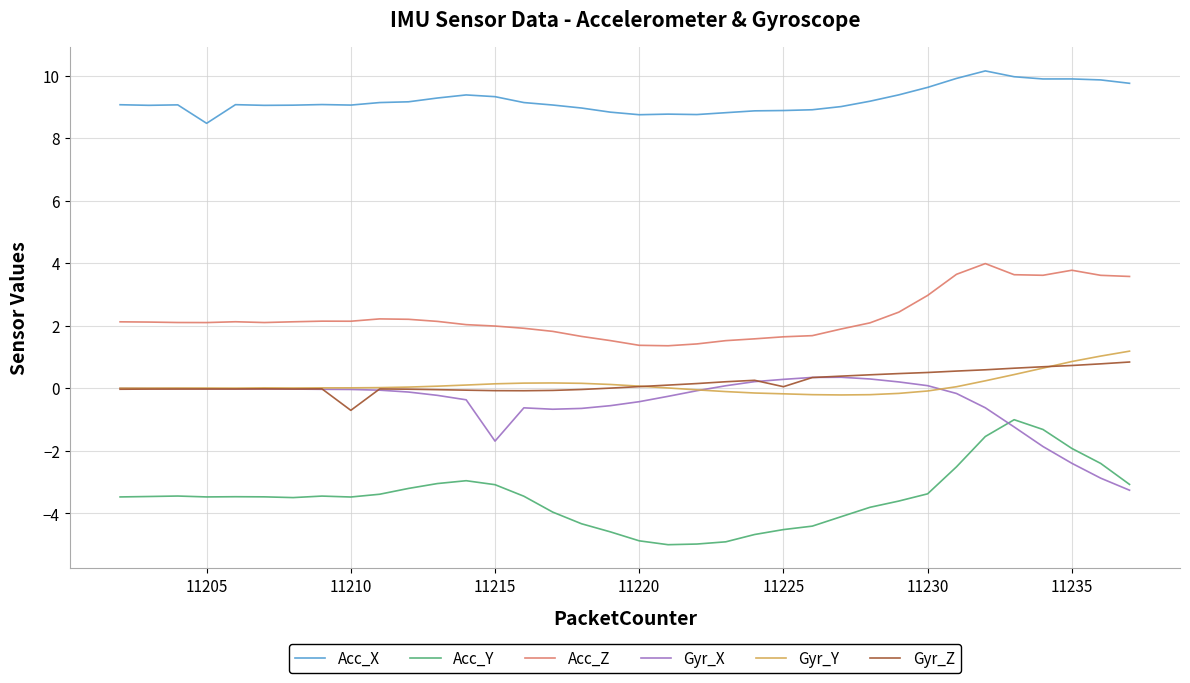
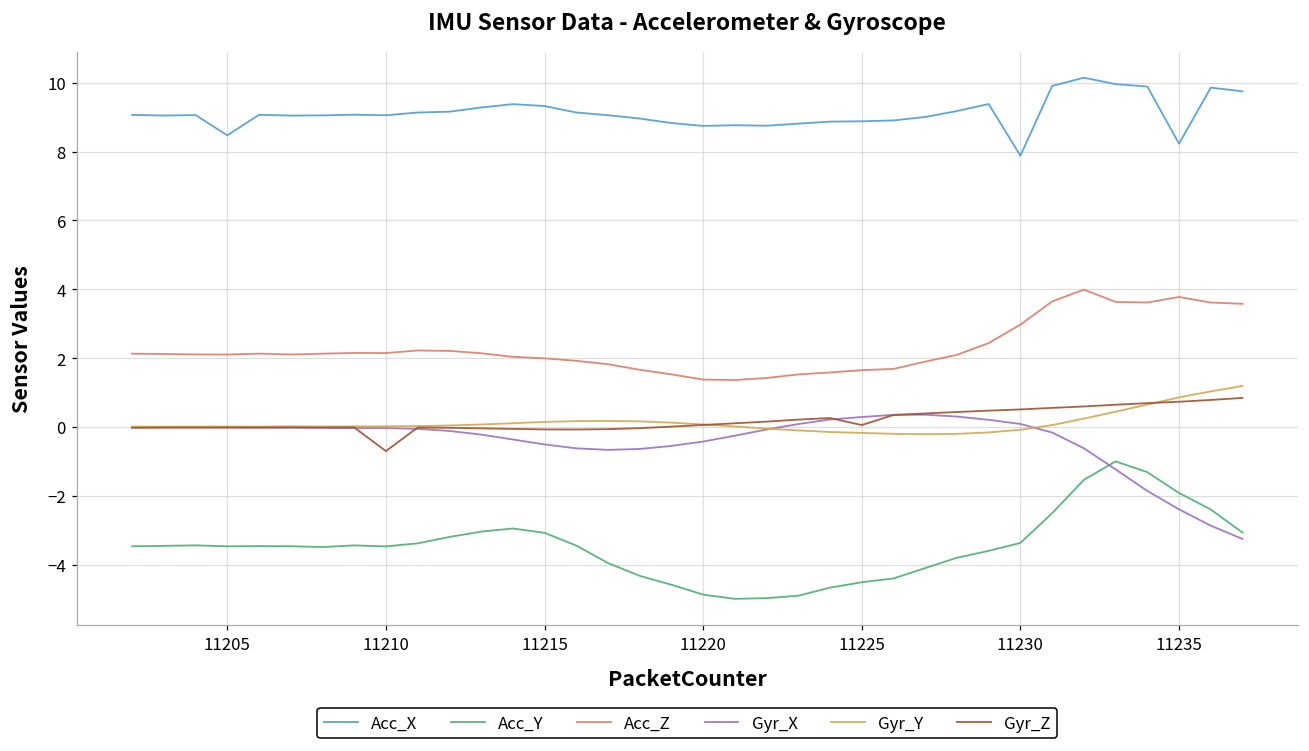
  {
    "Acc_X": {
      "11205": 8.5,
      "11210": 9.1,
      "11215": 9.3,
      "11220": 8.7,
      "11225": 8.9,
-     "11230": 9.6,
-     "11235": 9.9
+     "11230": 7.9,
+     "11235": 8.2
    },
    "Acc_Y": {
      "11205": -3.5,
      "11210": -3.5,
      "11215": -3.1,
      "11220": -4.9,
      "11225": -4.5,
      "11230": -3.4,
      "11235": -1.9
    },
    "Gyr_X": {
-     "11215": -1.7,
+     "11215": -0.5,
      "11220": -0.4,
      "11225": 0.3,
      "11230": 0.1,
      "11235": -2.4
    },
    "Gyr_Z": {
      "11210": -0.7,
      "11215": -0.1,
      "11225": 0.1,
      "11230": 0.5,
      "11235": 0.7
    }
  }
